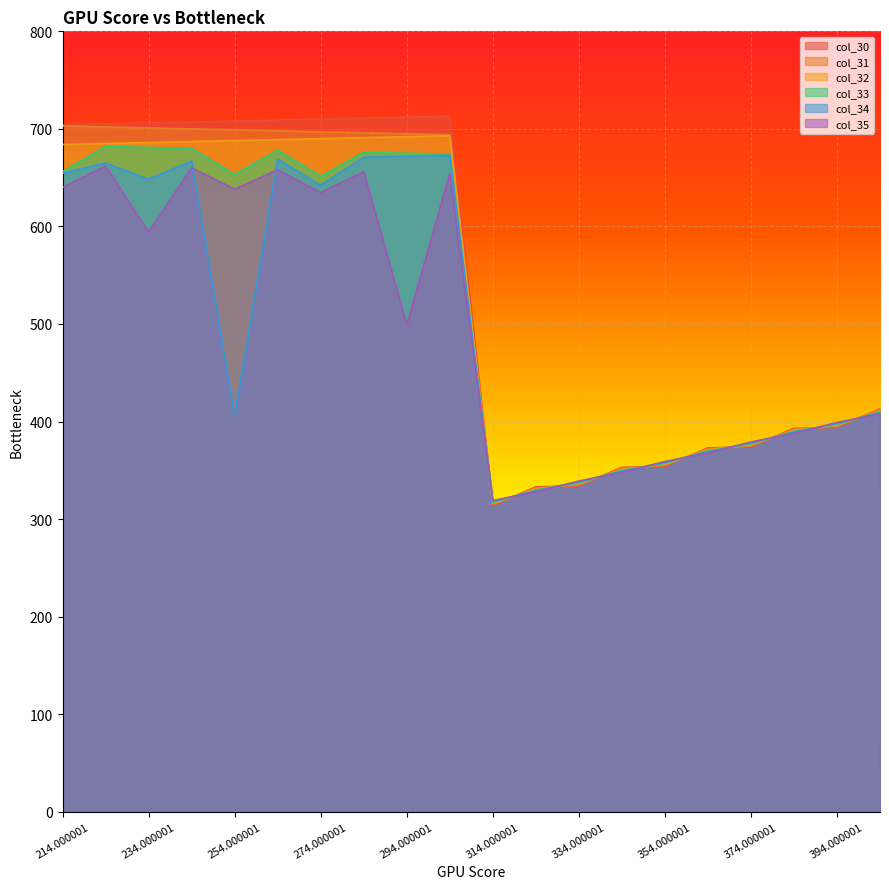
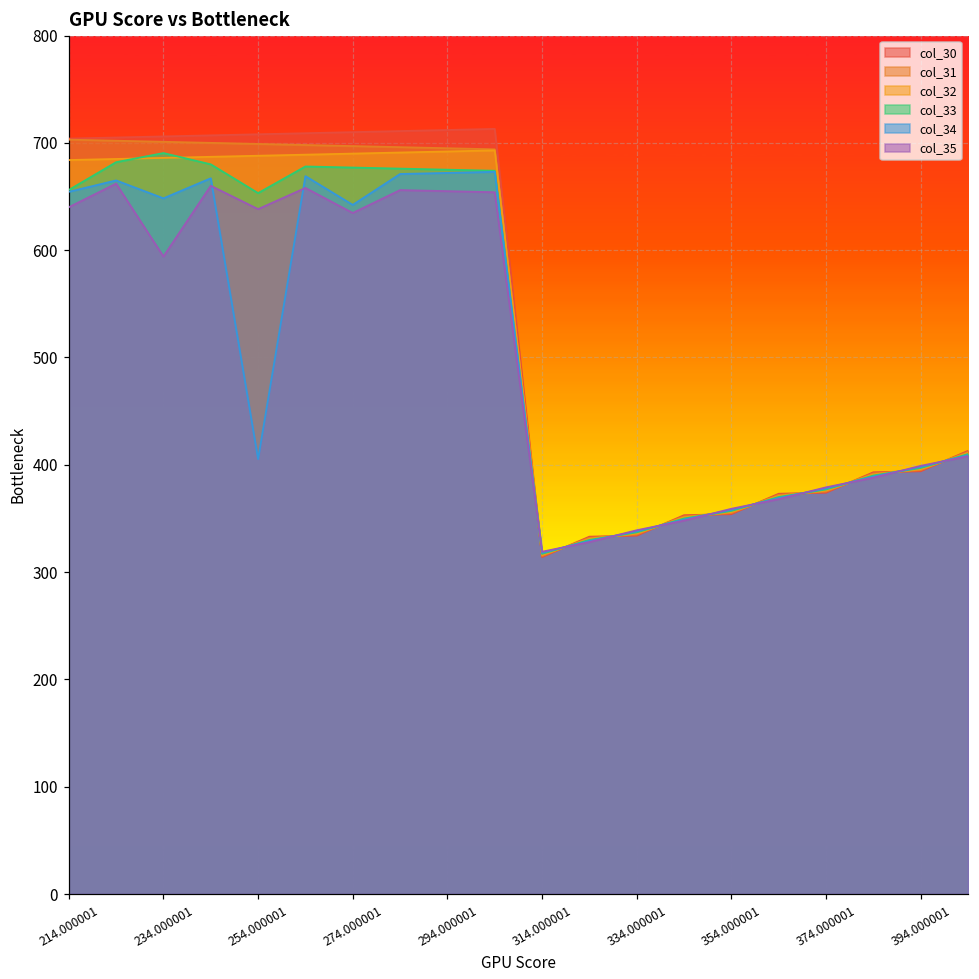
  {
    "col_33": {
-     "234.000001": 680,
+     "234.000001": 690,
      "254.000001": 650,
-     "274.000001": 650,
+     "274.000001": 680,
      "294.000001": 680
    },
    "col_34": {
      "234.000001": 650,
      "254.000001": 410,
      "274.000001": 640,
      "294.000001": 670
    },
    "col_35": {
      "214.000001": 640,
      "234.000001": 590,
      "254.000001": 640,
      "274.000001": 630,
-     "294.000001": 500
+     "294.000001": 660
    }
  }
